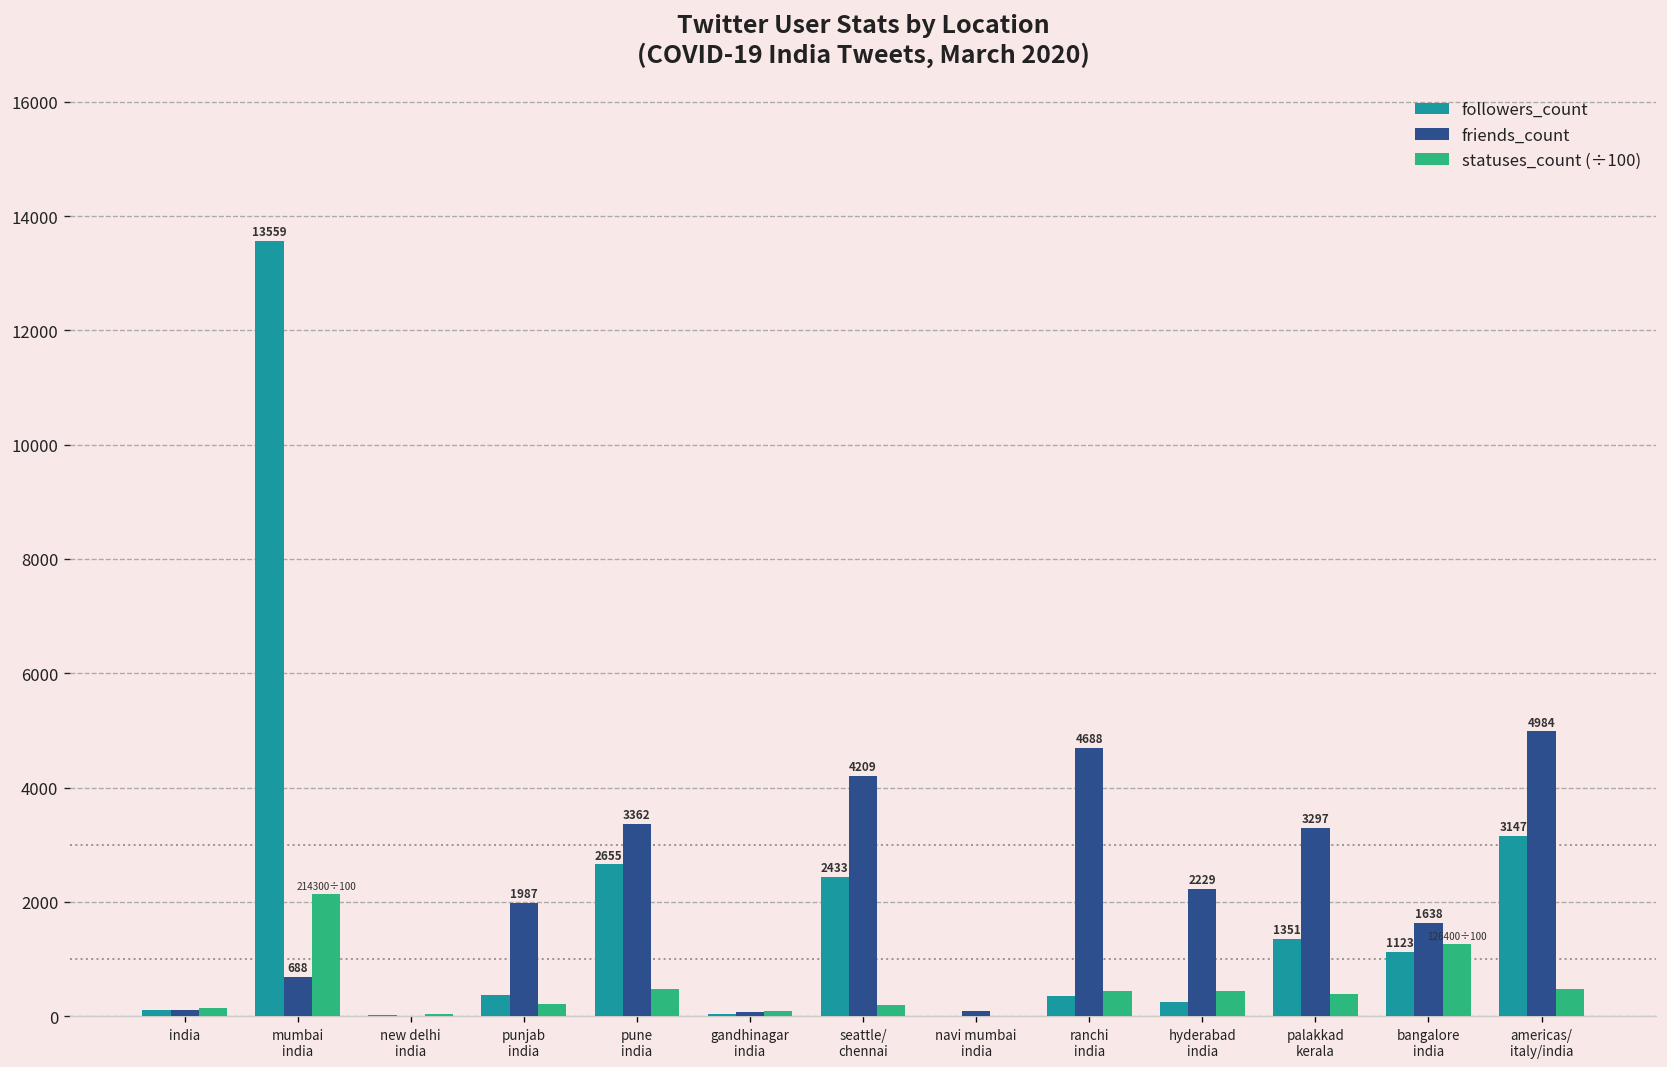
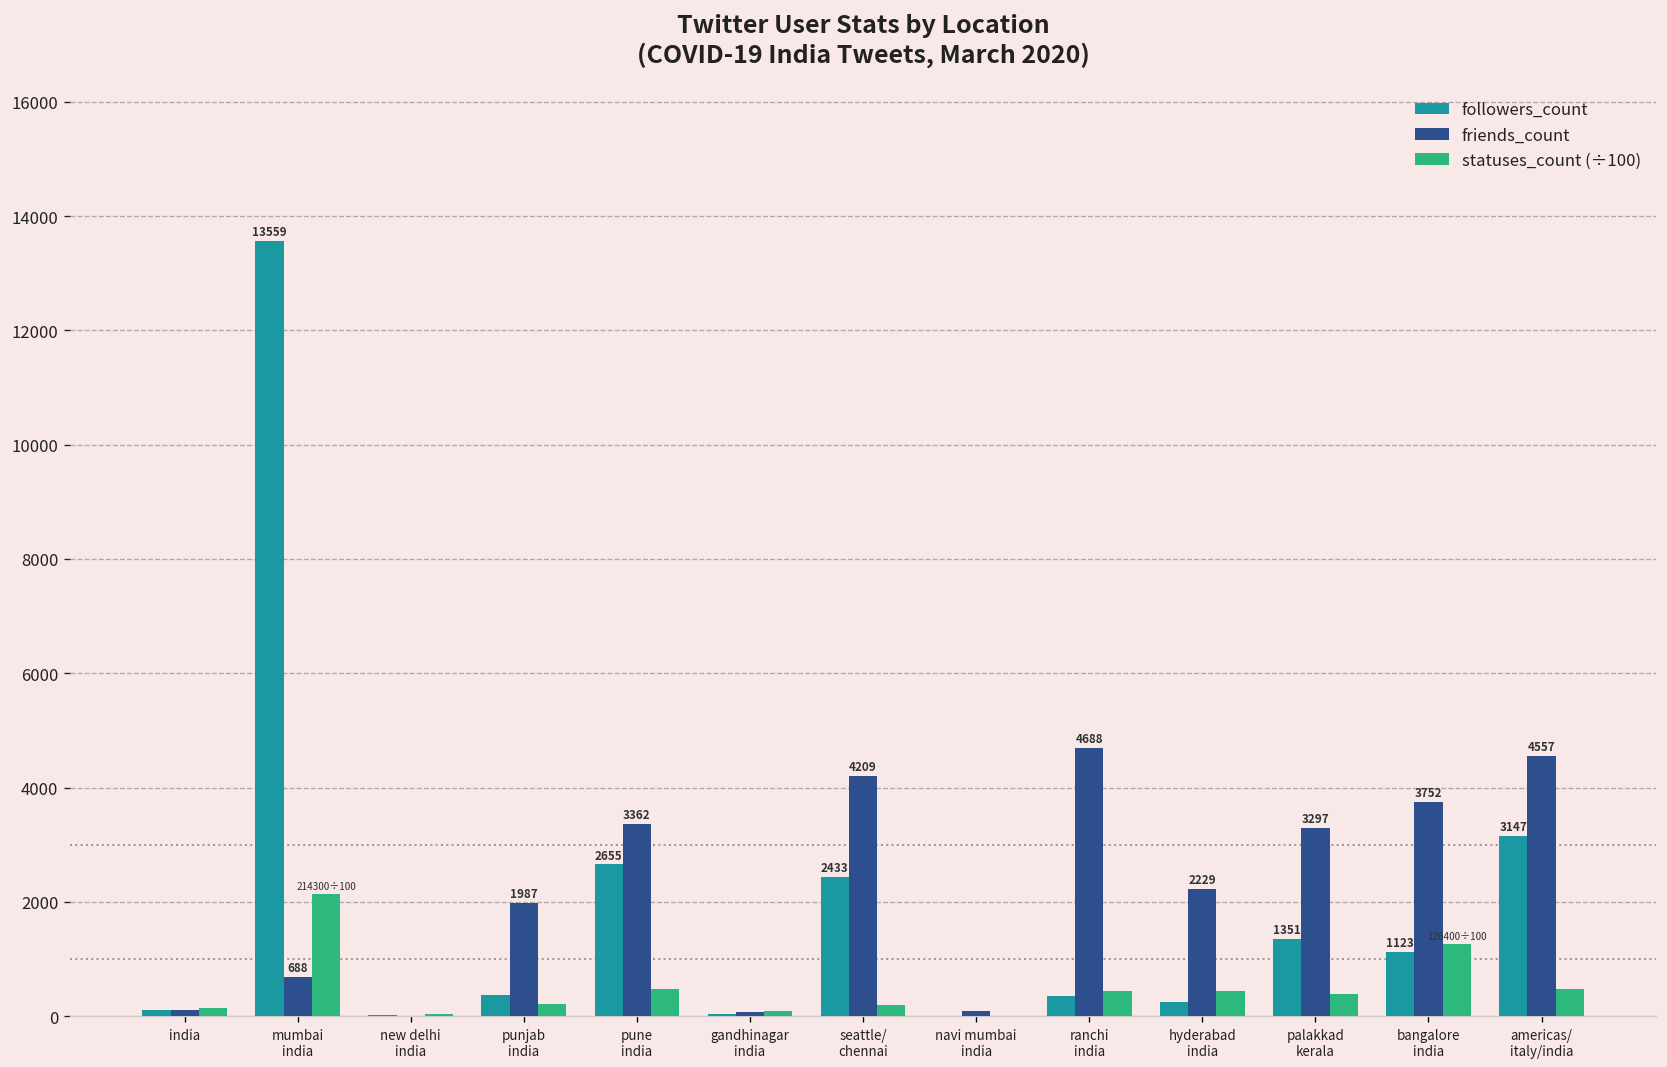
  {
    "friends_count": {
      "mumbai india": 688,
      "punjab india": 1987,
      "pune india": 3362,
      "seattle/ chennai": 4209,
      "ranchi india": 4688,
      "hyderabad india": 2229,
      "palakkad kerala": 3297,
-     "bangalore india": 1638,
-     "americas/ italy/india": 4984
+     "bangalore india": 3752,
+     "americas/ italy/india": 4557
    }
  }
